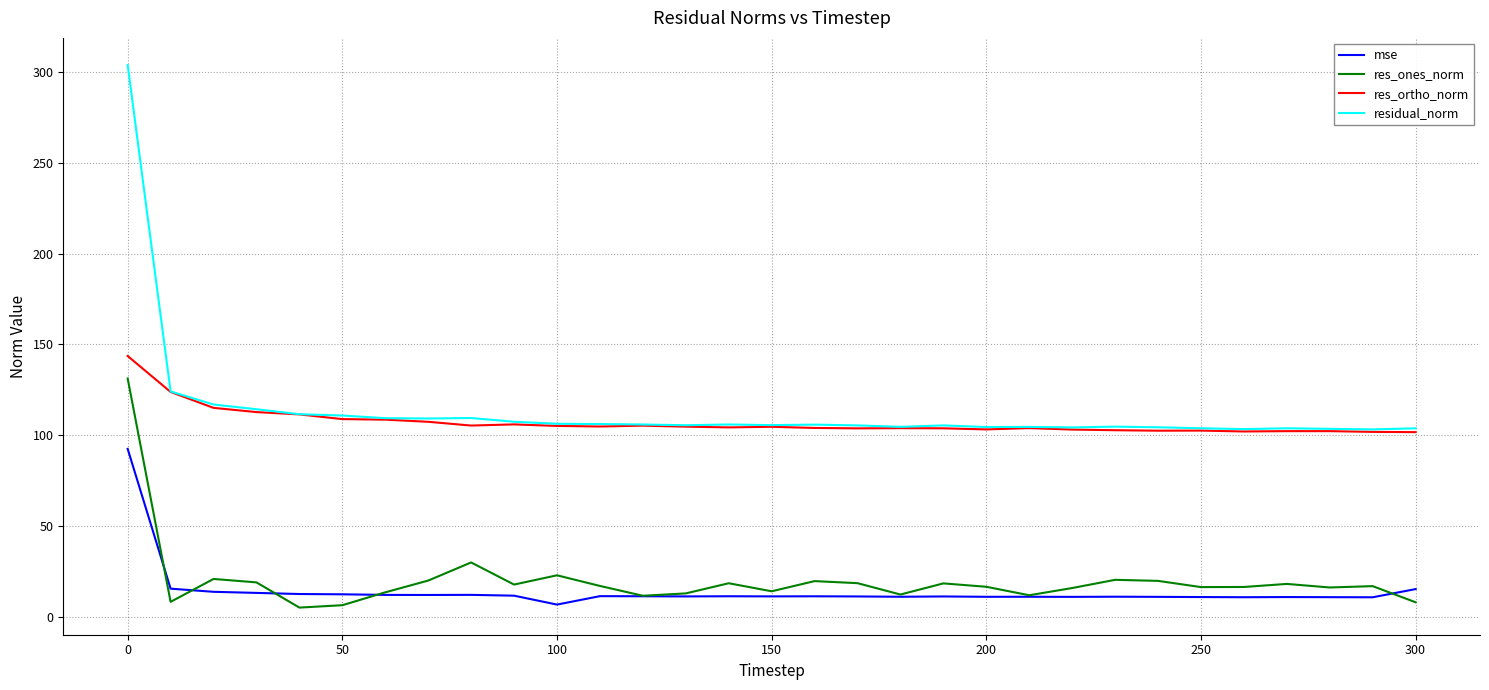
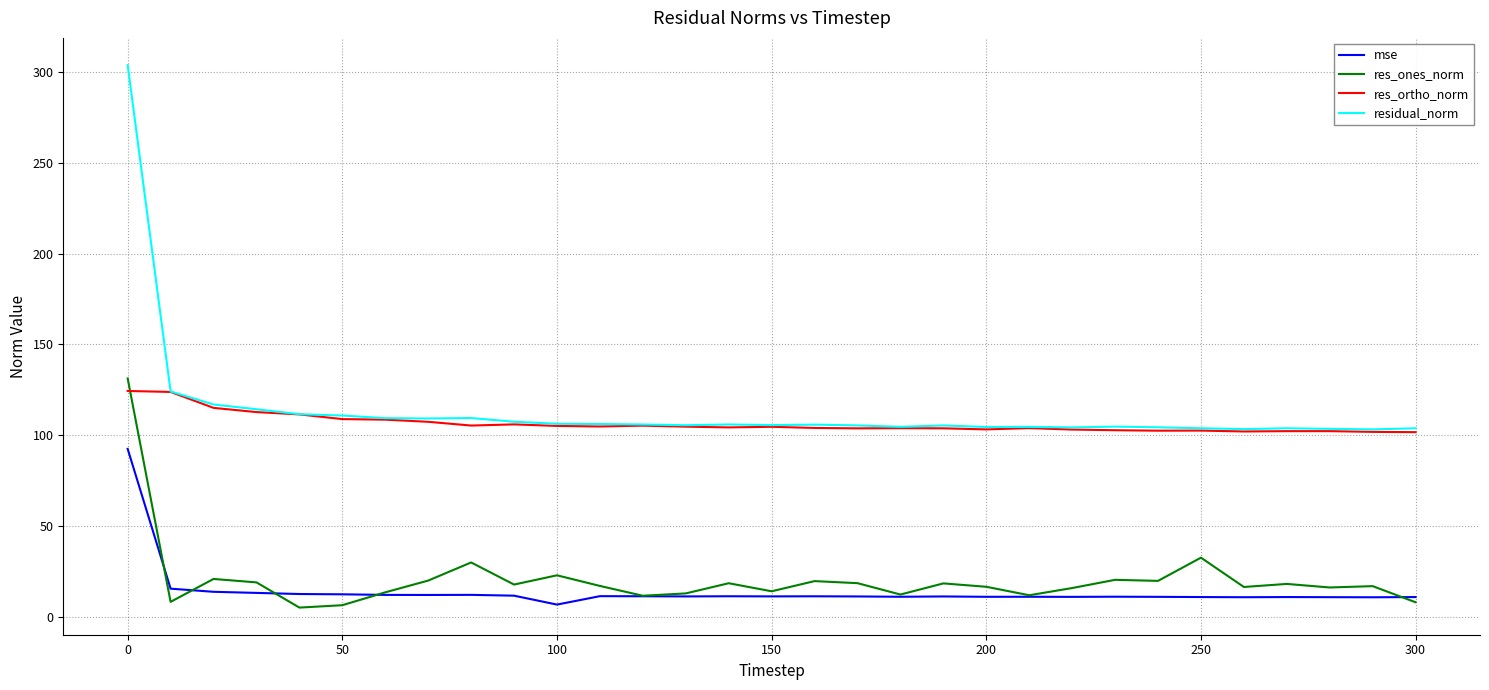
  {
    "mse": {
      "0": 92,
      "50": 12,
      "100": 7,
      "150": 11,
      "200": 11,
      "250": 11,
-     "300": 15
+     "300": 11
    },
    "res_ones_norm": {
      "0": 131,
      "50": 6,
      "100": 23,
      "150": 14,
      "200": 16,
-     "250": 16,
+     "250": 32,
      "300": 8
    },
    "res_ortho_norm": {
-     "0": 144,
+     "0": 124,
      "50": 109,
      "300": 102
    },
    "residual_norm": {
      "0": 304,
      "50": 111,
      "300": 104
    }
  }
